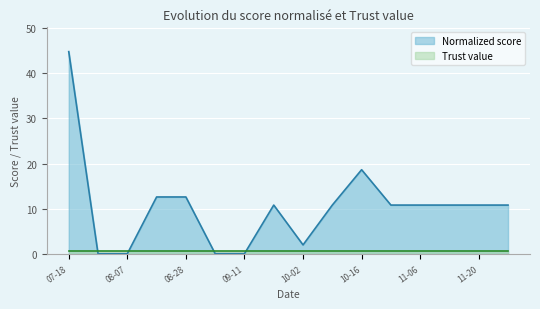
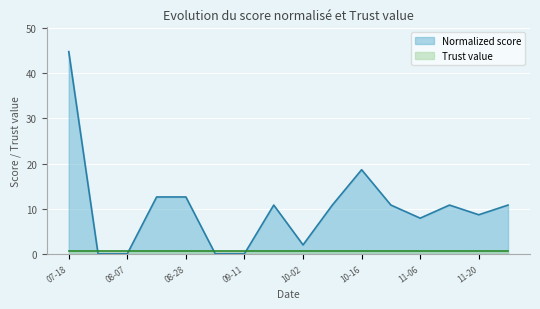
  {
    "Normalized score": {
      "07-18": 45,
      "08-07": 0,
      "08-28": 13,
      "09-11": 0,
      "10-02": 2,
      "10-16": 19,
-     "11-06": 11,
-     "11-20": 11
+     "11-06": 8,
+     "11-20": 9
    },
    "Trust value": {
      "07-18": 1,
      "08-07": 1,
      "08-28": 1,
      "09-11": 1,
      "10-02": 1,
      "10-16": 1,
      "11-06": 1,
      "11-20": 1
    }
  }
